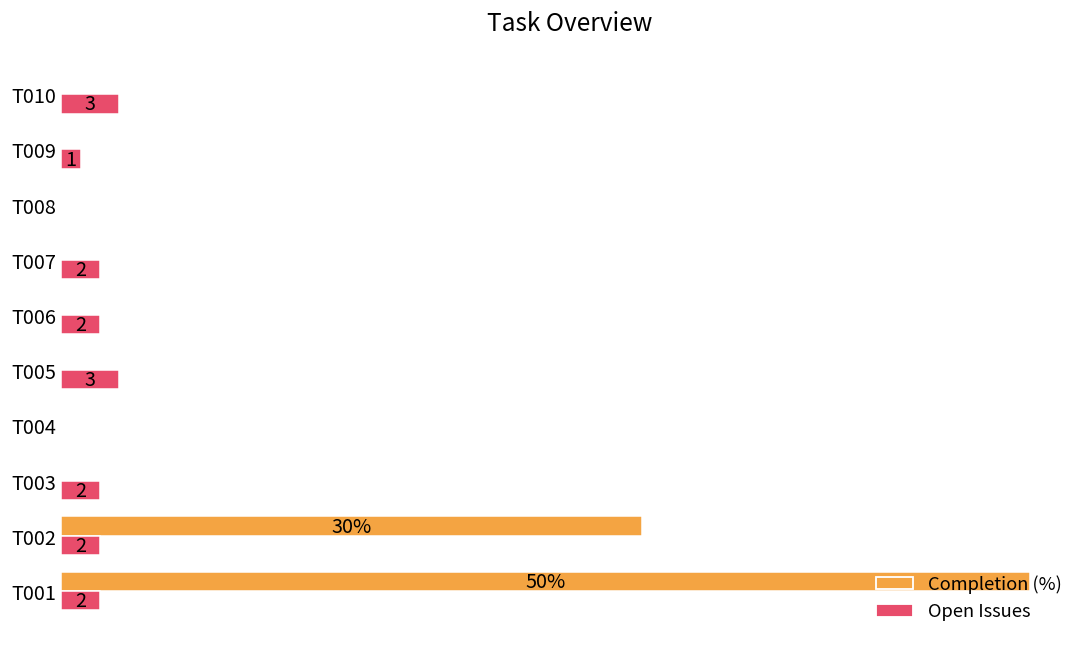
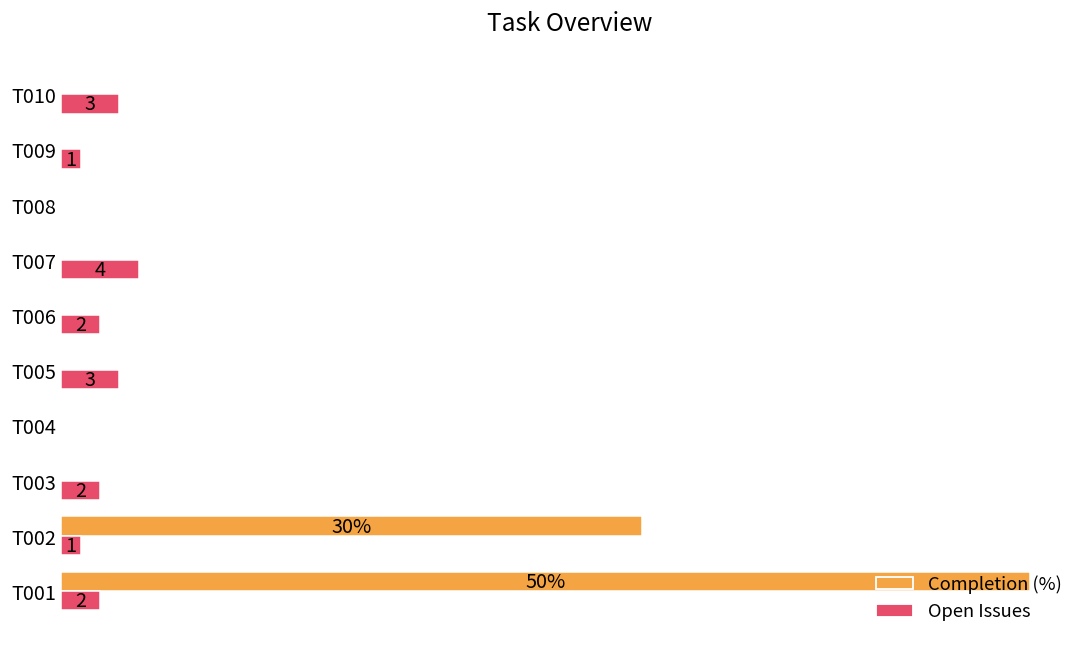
  {
    "Completion (%)": {
      "T002": "30%",
      "T001": "50%"
    },
    "Open Issues": {
      "T010": "3",
      "T009": "1",
-     "T007": "2",
+     "T007": "4",
      "T006": "2",
      "T005": "3",
      "T003": "2",
-     "T002": "2",
+     "T002": "1",
      "T001": "2"
    }
  }
